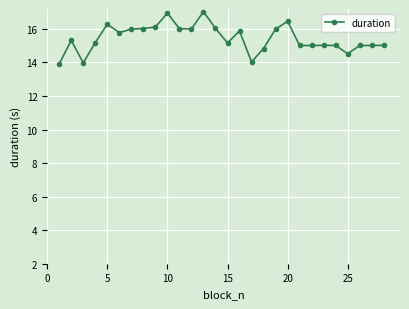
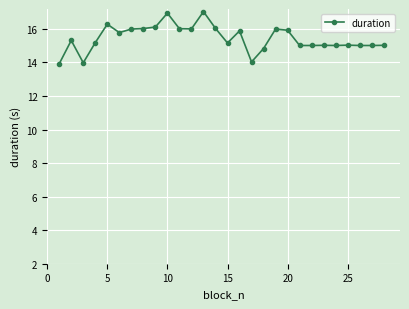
  {
    "5": 16.3,
    "10": 16.9,
    "15": 15.2,
-   "20": 16.5,
-   "25": 14.5
+   "20": 15.9,
+   "25": 15.0
  }
